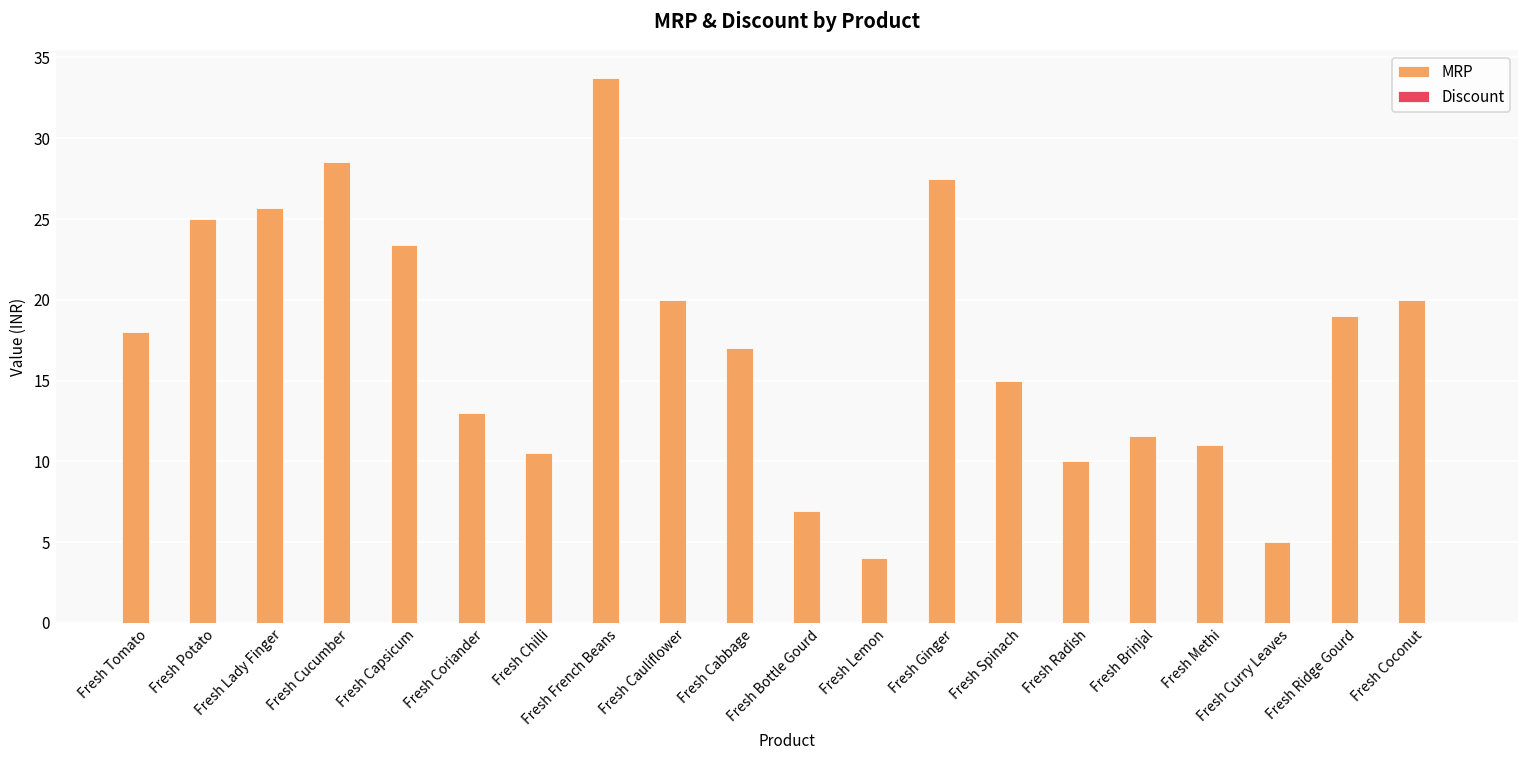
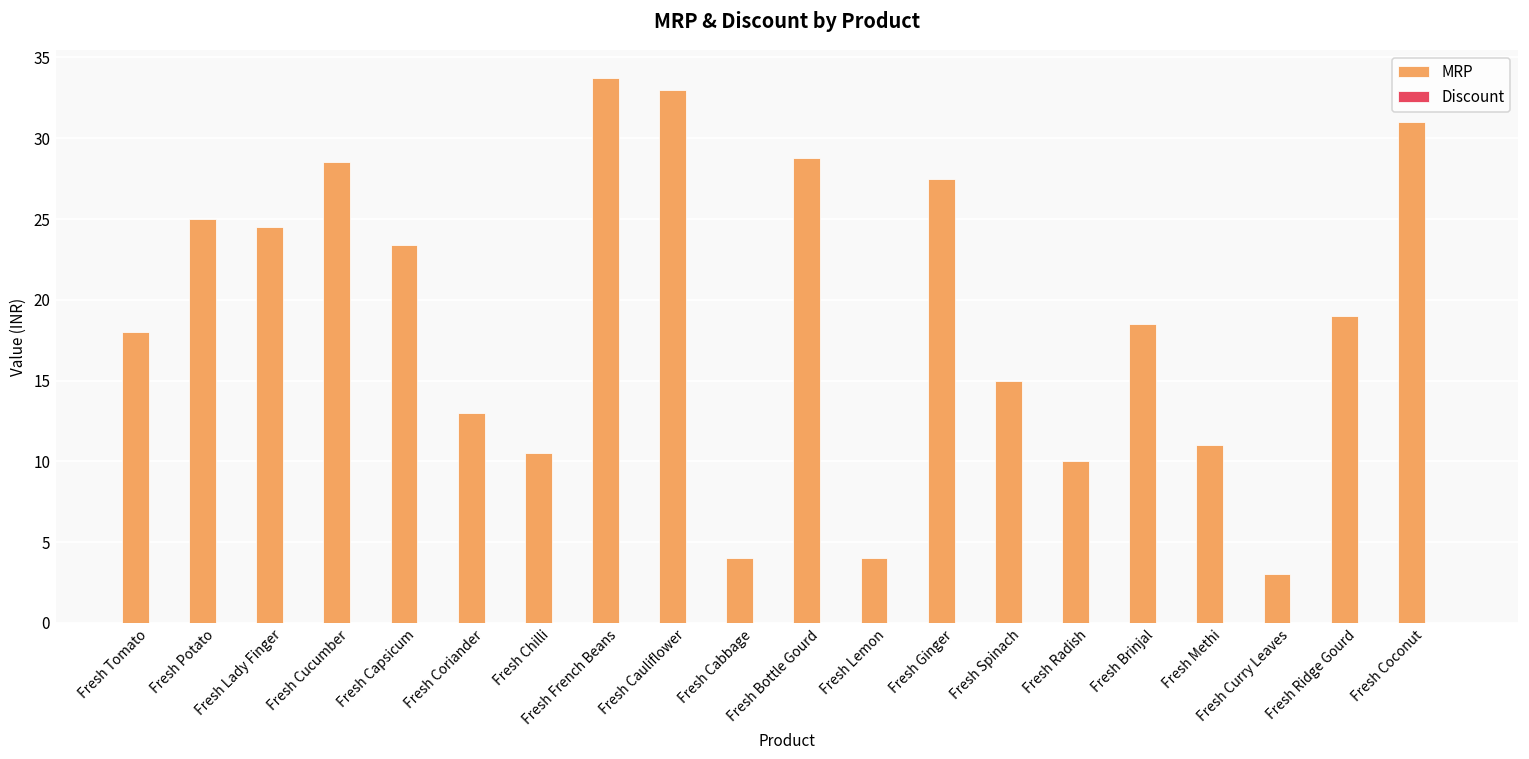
  {
    "MRP": {
      "Fresh Tomato": 18.0,
      "Fresh Potato": 25.0,
-     "Fresh Lady Finger": 25.7,
+     "Fresh Lady Finger": 24.5,
      "Fresh Cucumber": 28.5,
      "Fresh Capsicum": 23.4,
      "Fresh Coriander": 13.0,
      "Fresh Chilli": 10.5,
      "Fresh French Beans": 33.8,
-     "Fresh Cauliflower": 20,
-     "Fresh Cabbage": 17,
-     "Fresh Bottle Gourd": 6.9,
+     "Fresh Cauliflower": 33,
+     "Fresh Cabbage": 4,
+     "Fresh Bottle Gourd": 28.8,
      "Fresh Lemon": 4.0,
      "Fresh Ginger": 27.5,
      "Fresh Spinach": 15.0,
      "Fresh Radish": 10.0,
-     "Fresh Brinjal": 11.6,
+     "Fresh Brinjal": 18.5,
      "Fresh Methi": 11.0,
-     "Fresh Curry Leaves": 5,
+     "Fresh Curry Leaves": 3,
      "Fresh Ridge Gourd": 19.0,
-     "Fresh Coconut": 20
+     "Fresh Coconut": 31
    },
    "Discount": {
      "Fresh Tomato": 0.0,
      "Fresh Potato": 0.0,
      "Fresh Lady Finger": 0.0,
      "Fresh Cucumber": 0.0,
      "Fresh Capsicum": 0.0,
      "Fresh Coriander": 0.0,
      "Fresh Chilli": 0.0,
      "Fresh French Beans": 0.0,
      "Fresh Cauliflower": 0.0,
      "Fresh Cabbage": 0.0,
      "Fresh Bottle Gourd": 0.0,
      "Fresh Lemon": 0.0,
      "Fresh Ginger": 0.0,
      "Fresh Spinach": 0.0,
      "Fresh Radish": 0.0,
      "Fresh Brinjal": 0.0,
      "Fresh Methi": 0.0,
      "Fresh Curry Leaves": 0.0,
      "Fresh Ridge Gourd": 0.0,
      "Fresh Coconut": 0.0
    }
  }
